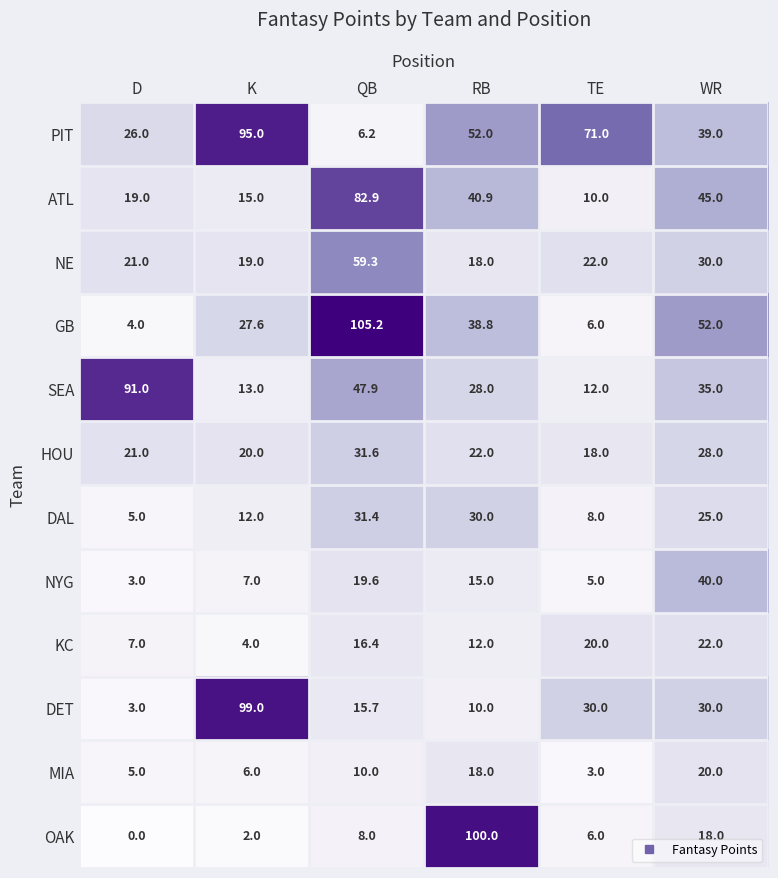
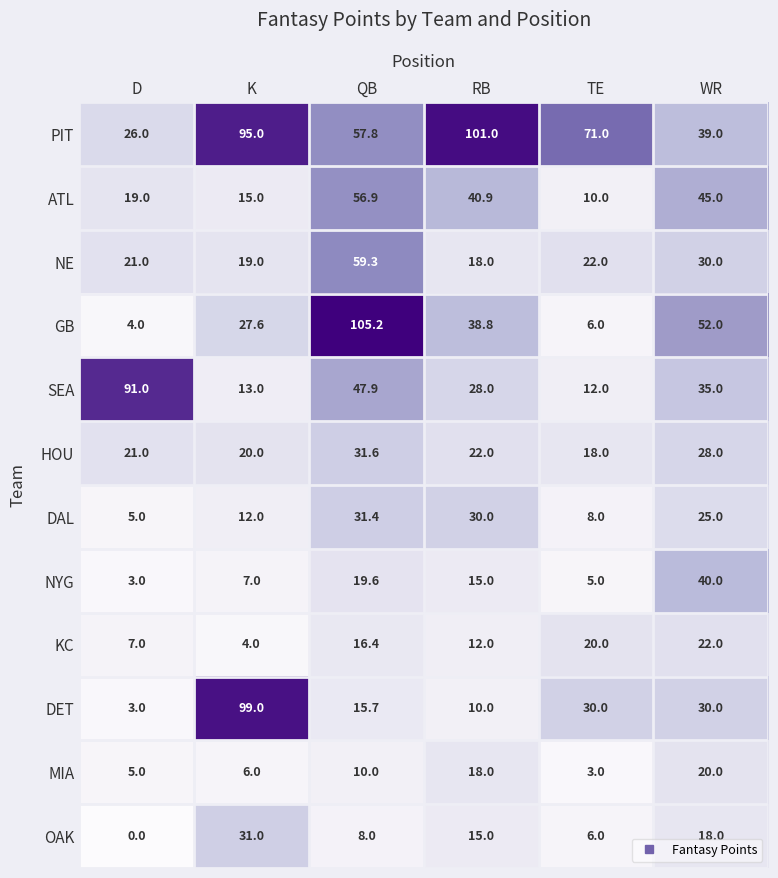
  {
    "PIT": {
      "D": 26.0,
      "K": 95.0,
-     "QB": 6.2,
-     "RB": 52.0,
+     "QB": 57.8,
+     "RB": 101.0,
      "TE": 71.0,
      "WR": 39.0
    },
    "ATL": {
      "D": 19.0,
      "K": 15.0,
-     "QB": 82.9,
+     "QB": 56.9,
      "RB": 40.9,
      "TE": 10.0,
      "WR": 45.0
    },
    "NE": {
      "D": 21.0,
      "K": 19.0,
      "QB": 59.3,
      "RB": 18.0,
      "TE": 22.0,
      "WR": 30.0
    },
    "GB": {
      "D": 4.0,
      "K": 27.6,
      "QB": 105.2,
      "RB": 38.8,
      "TE": 6.0,
      "WR": 52.0
    },
    "SEA": {
      "D": 91.0,
      "K": 13.0,
      "QB": 47.9,
      "RB": 28.0,
      "TE": 12.0,
      "WR": 35.0
    },
    "HOU": {
      "D": 21.0,
      "K": 20.0,
      "QB": 31.6,
      "RB": 22.0,
      "TE": 18.0,
      "WR": 28.0
    },
    "DAL": {
      "D": 5.0,
      "K": 12.0,
      "QB": 31.4,
      "RB": 30.0,
      "TE": 8.0,
      "WR": 25.0
    },
    "NYG": {
      "D": 3.0,
      "K": 7.0,
      "QB": 19.6,
      "RB": 15.0,
      "TE": 5.0,
      "WR": 40.0
    },
    "KC": {
      "D": 7.0,
      "K": 4.0,
      "QB": 16.4,
      "RB": 12.0,
      "TE": 20.0,
      "WR": 22.0
    },
    "DET": {
      "D": 3.0,
      "K": 99.0,
      "QB": 15.7,
      "RB": 10.0,
      "TE": 30.0,
      "WR": 30.0
    },
    "MIA": {
      "D": 5.0,
      "K": 6.0,
      "QB": 10.0,
      "RB": 18.0,
      "TE": 3.0,
      "WR": 20.0
    },
    "OAK": {
      "D": 0.0,
-     "K": 2.0,
+     "K": 31.0,
      "QB": 8.0,
-     "RB": 100.0,
+     "RB": 15.0,
      "TE": 6.0
    }
  }
